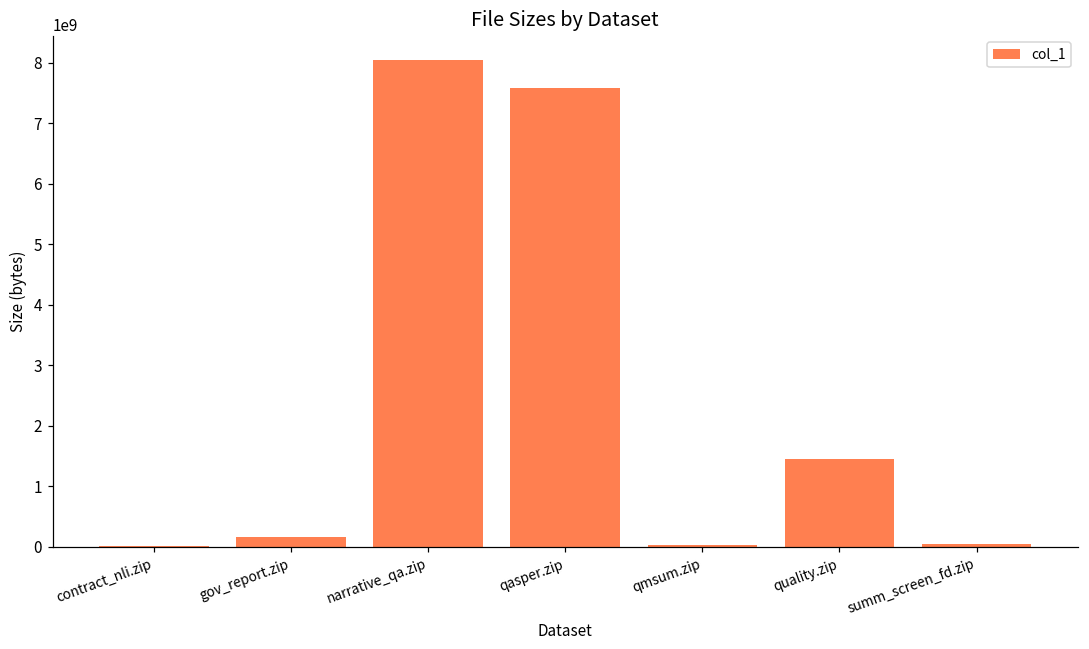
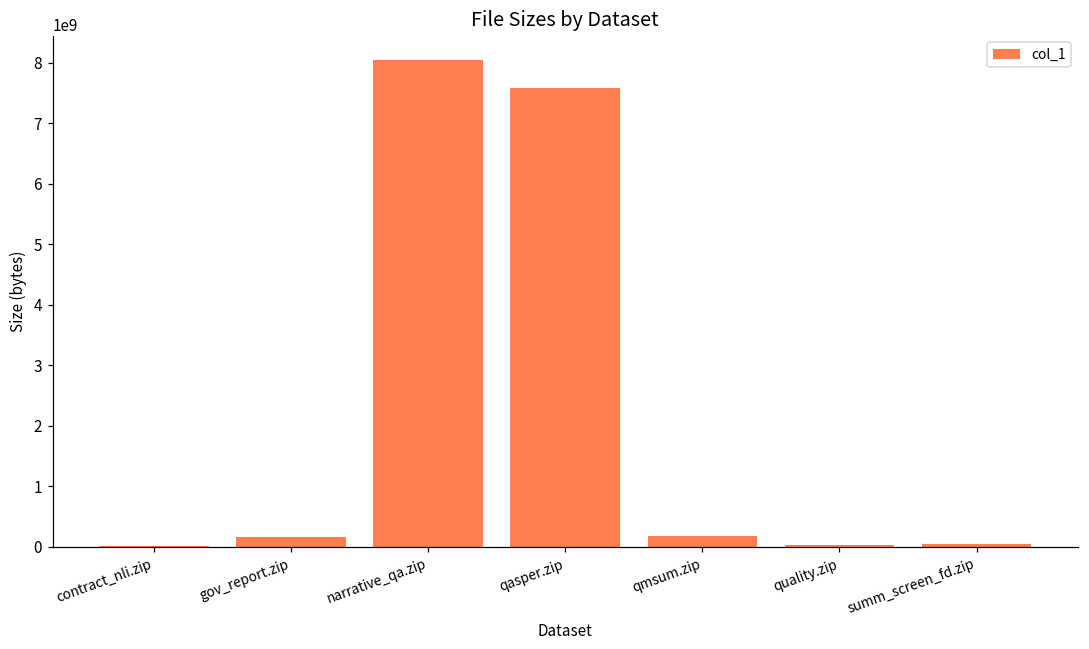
  {
    "gov_report.zip": 200000000,
    "narrative_qa.zip": 8000000000,
    "qasper.zip": 7600000000,
-   "qmsum.zip": 0,
-   "quality.zip": 1500000000,
+   "qmsum.zip": 200000000,
+   "quality.zip": 0,
    "summ_screen_fd.zip": 100000000
  }
